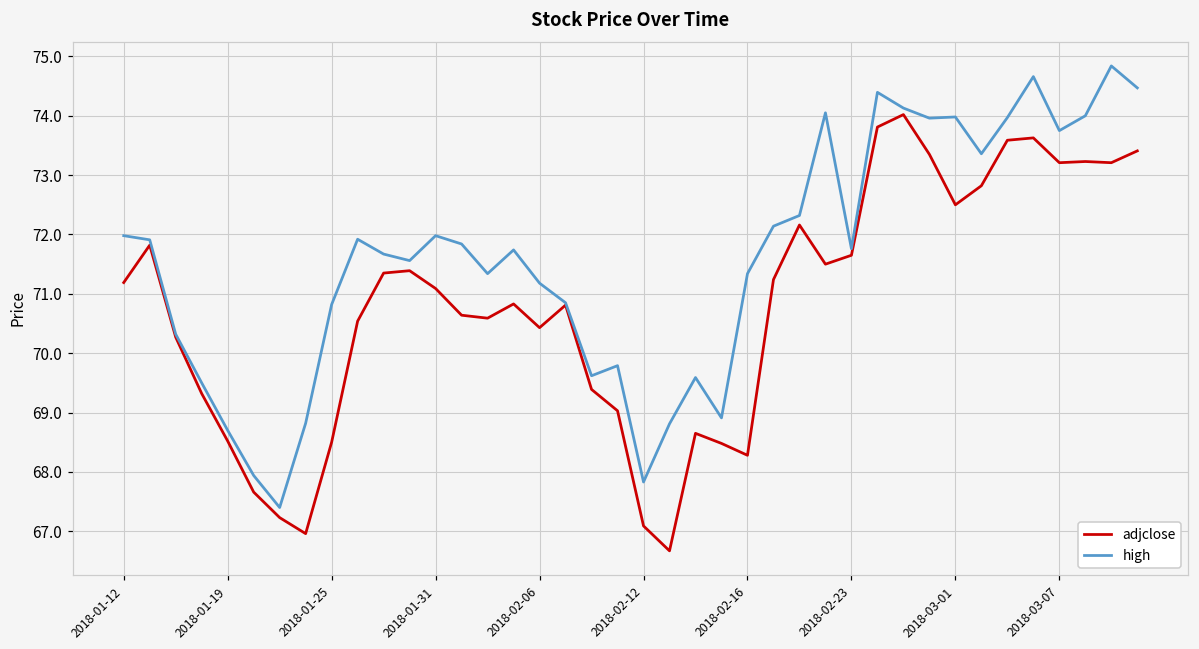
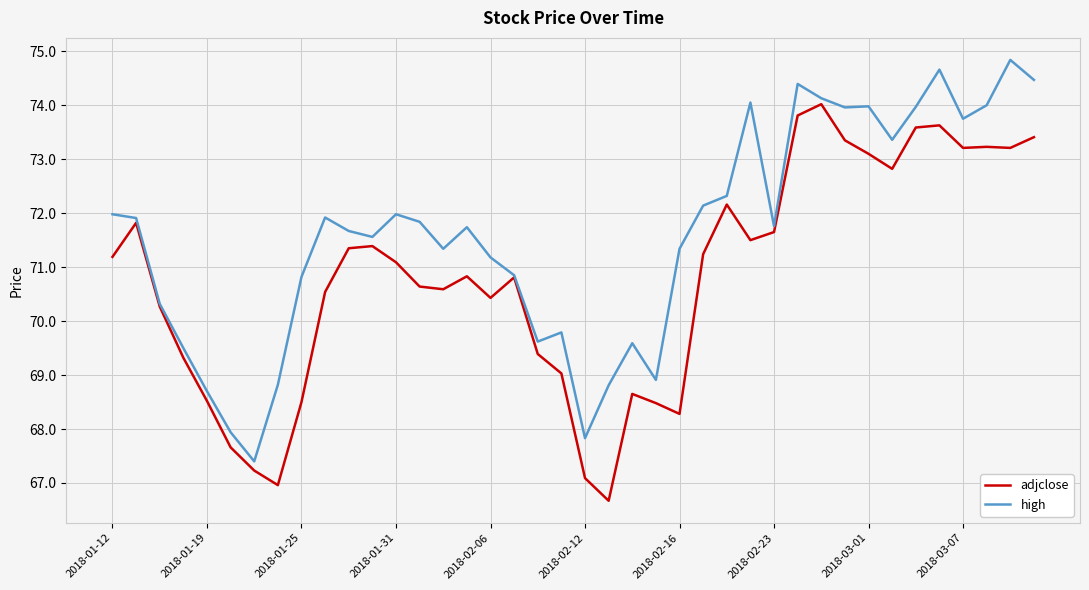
  {
    "adjclose": {
      "2018-01-12": 71.2,
      "2018-01-19": 68.5,
      "2018-01-25": 68.5,
      "2018-01-31": 71.1,
      "2018-02-06": 70.4,
      "2018-02-12": 67.1,
      "2018-02-16": 68.3,
      "2018-02-23": 71.7,
-     "2018-03-01": 72.5,
+     "2018-03-01": 73.1,
      "2018-03-07": 73.2
    },
    "high": {
      "2018-01-12": 72.0,
      "2018-01-19": 68.7,
      "2018-01-25": 70.8,
      "2018-01-31": 72.0,
      "2018-02-06": 71.2,
      "2018-02-12": 67.8,
      "2018-02-16": 71.3,
      "2018-02-23": 71.8,
      "2018-03-01": 74.0,
      "2018-03-07": 73.8
    }
  }
